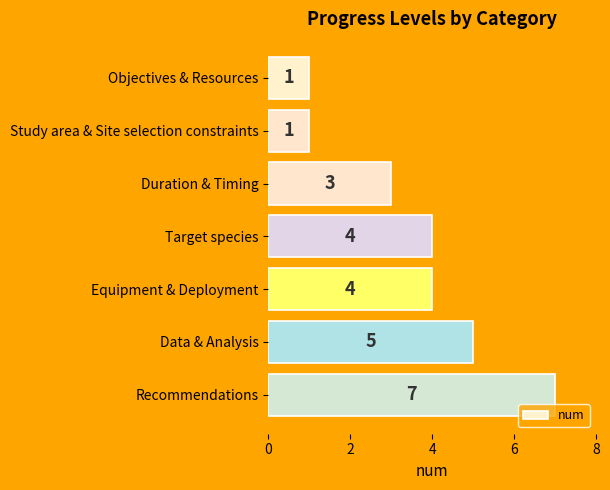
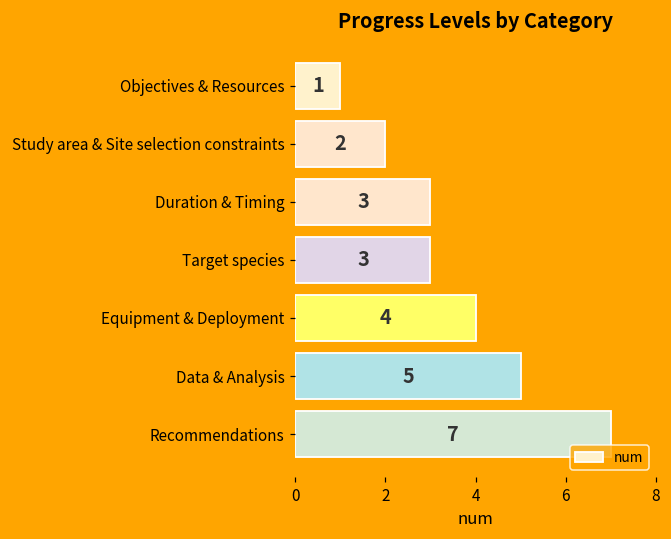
  {
    "Objectives & Resources": 1,
-   "Study area & Site selection constraints": 1,
+   "Study area & Site selection constraints": 2,
    "Duration & Timing": 3,
-   "Target species": 4,
+   "Target species": 3,
    "Equipment & Deployment": 4,
    "Data & Analysis": 5,
    "Recommendations": 7
  }
